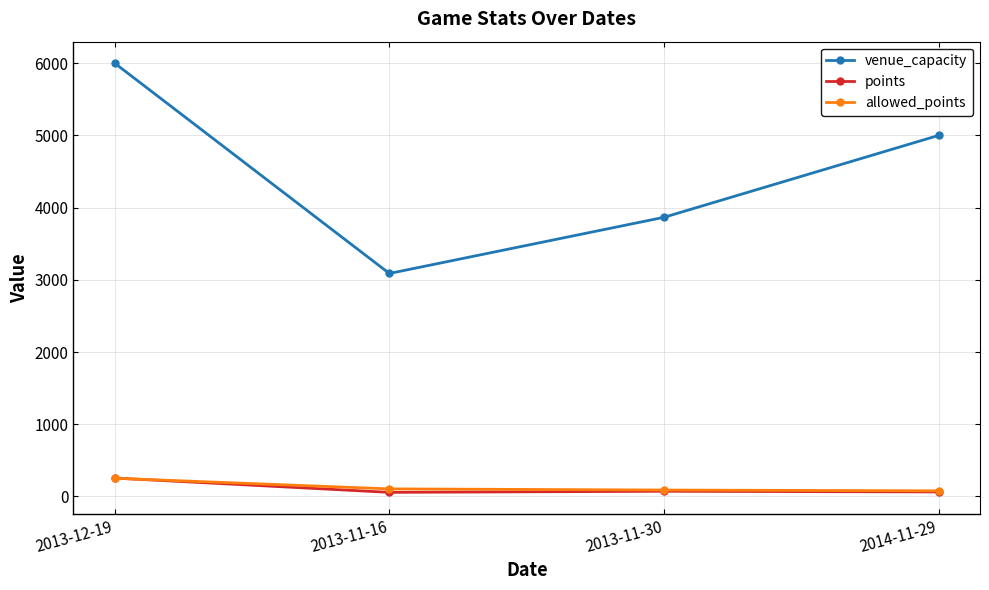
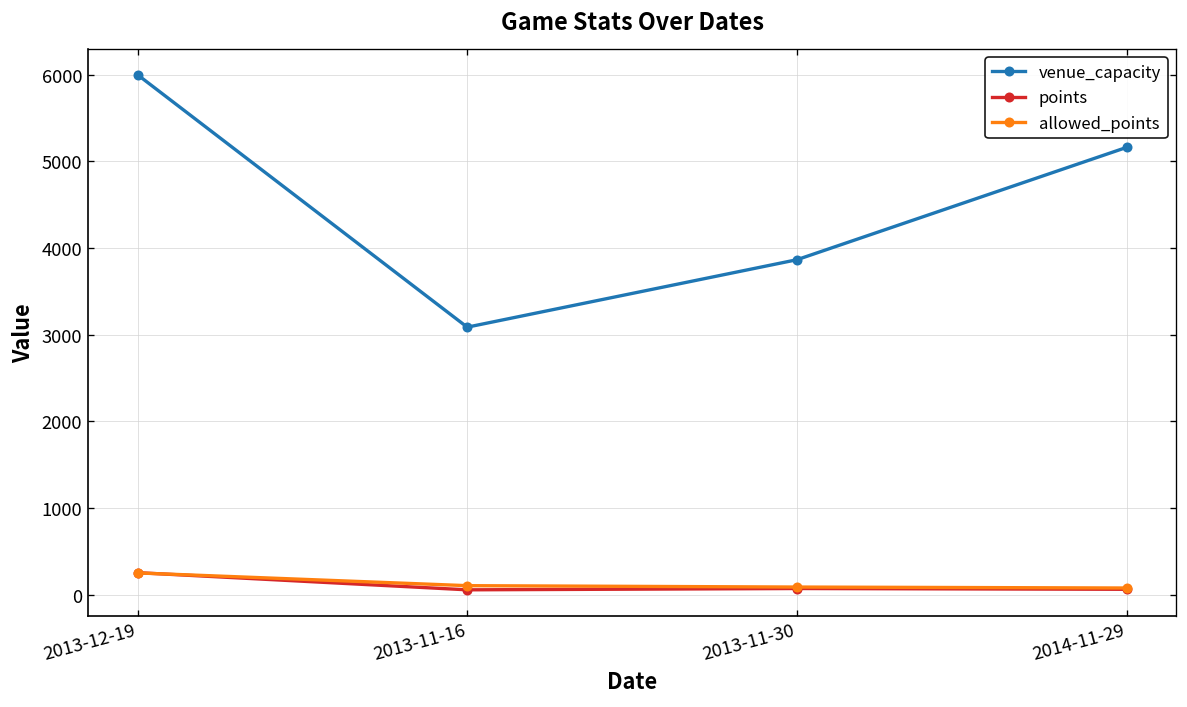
  {
    "venue_capacity": {
      "2013-12-19": 6000,
      "2013-11-16": 3100,
      "2013-11-30": 3900,
-     "2014-11-29": 5000
+     "2014-11-29": 5200
    },
    "points": {
      "2013-11-16": 100
    },
    "allowed_points": {
      "2013-11-16": 100
    }
  }
